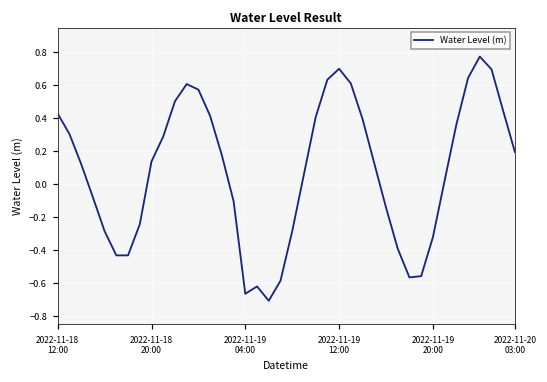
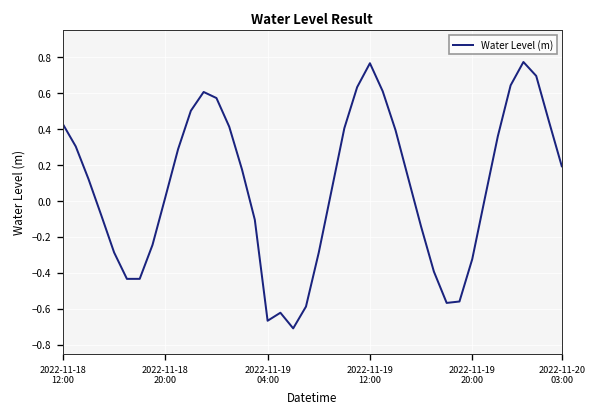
  {
    "2022-11-18 12:00": 0.43,
-   "2022-11-18 20:00": 0.14,
+   "2022-11-18 20:00": 0.02,
    "2022-11-19 04:00": -0.66,
-   "2022-11-19 12:00": 0.70,
+   "2022-11-19 12:00": 0.77,
    "2022-11-19 20:00": -0.32,
    "2022-11-20 03:00": 0.19
  }
